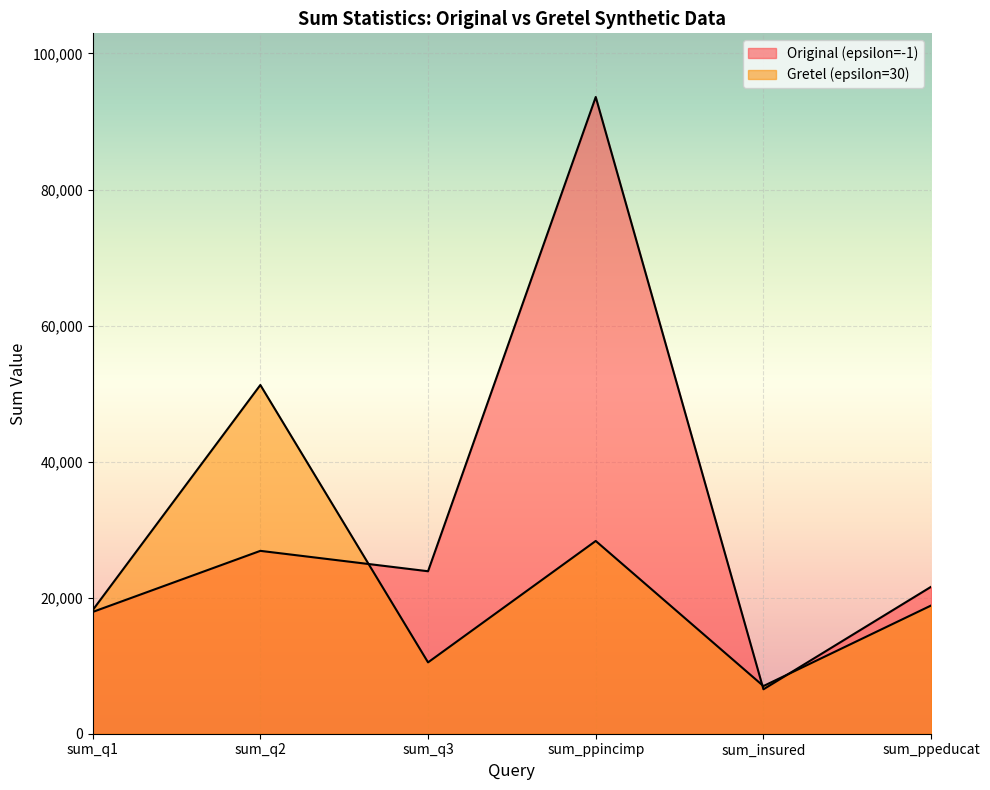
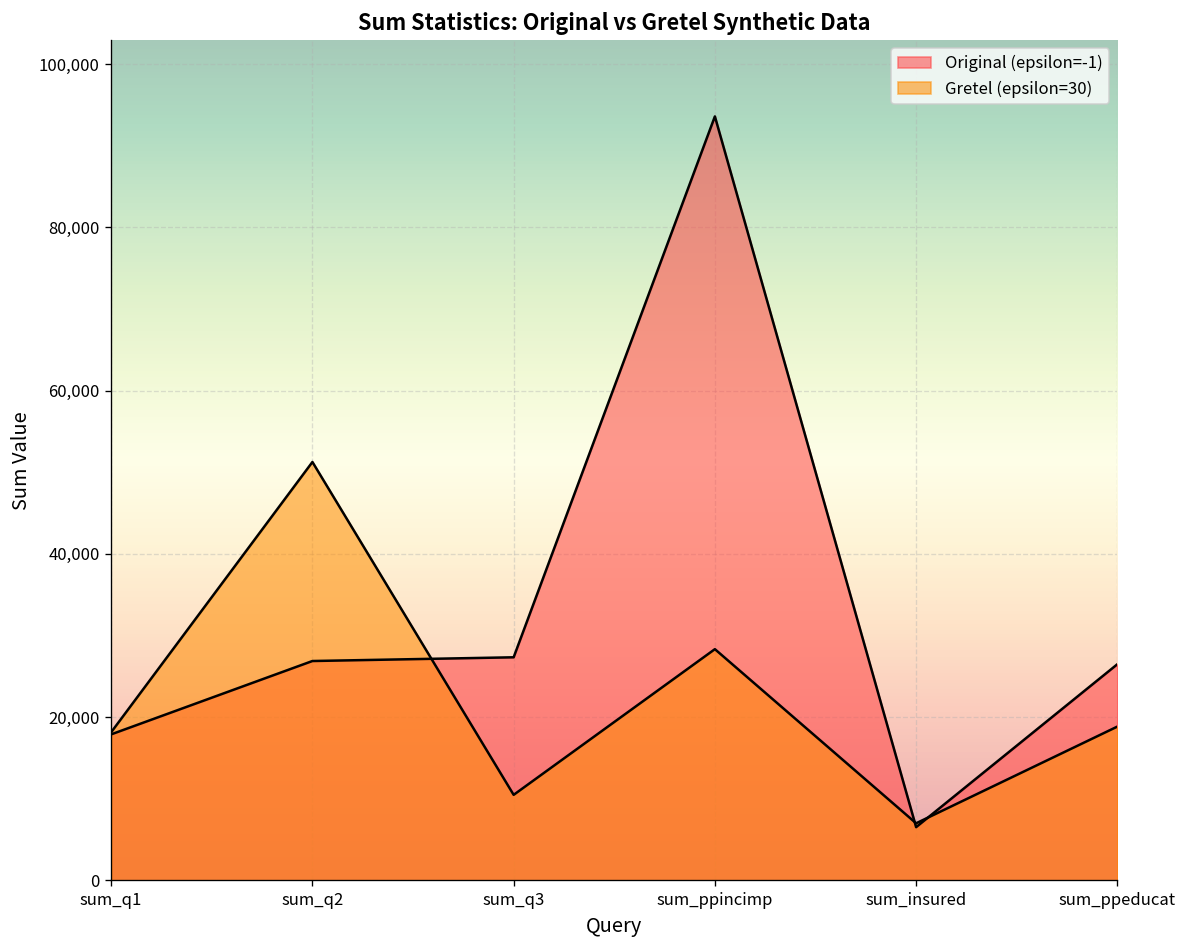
  {
    "Original (epsilon=-1)": {
      "sum_q2": "27,000",
-     "sum_q3": "24,000",
+     "sum_q3": "27,000",
      "sum_ppincimp": "94,000",
      "sum_insured": "7,000",
-     "sum_ppeducat": "22,000"
+     "sum_ppeducat": "26,000"
    },
    "Gretel (epsilon=30)": {
      "sum_q2": "51,000",
      "sum_q3": "10,000",
      "sum_ppincimp": "28,000",
      "sum_insured": "7,000",
      "sum_ppeducat": "19,000"
    }
  }
